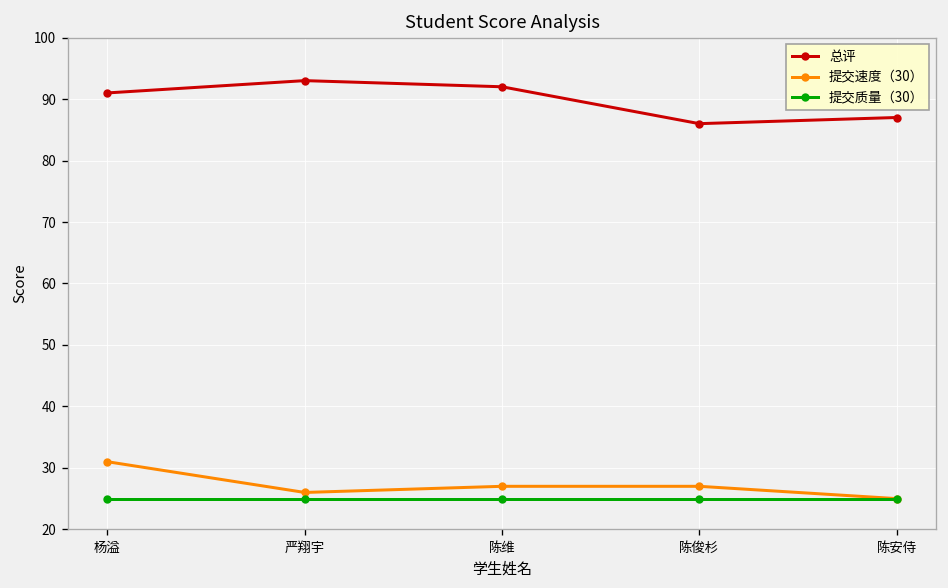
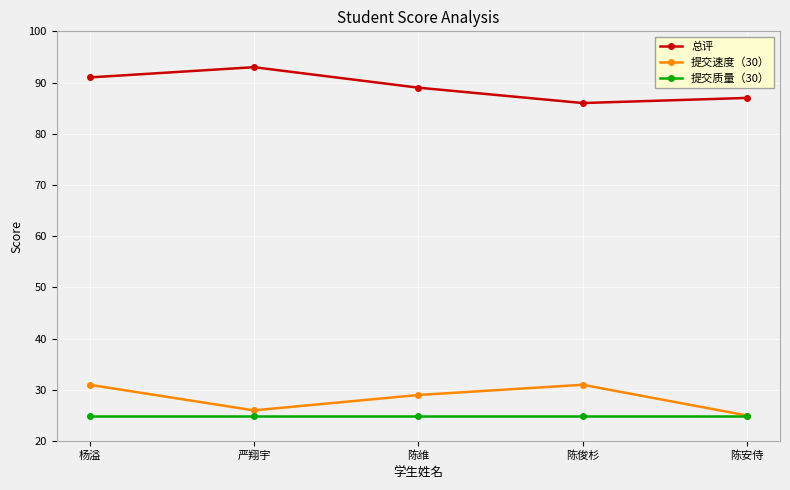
  {
    "总评": {
      "杨溢": 91,
      "严翔宇": 93,
-     "陈维": 92,
+     "陈维": 89,
      "陈俊杉": 86,
      "陈安侍": 87
    },
    "提交速度（30）": {
      "杨溢": 31,
      "严翔宇": 26,
-     "陈维": 27,
-     "陈俊杉": 27
+     "陈维": 29,
+     "陈俊杉": 31
    },
    "提交质量（30）": {
      "杨溢": 25,
      "严翔宇": 25,
      "陈维": 25,
      "陈俊杉": 25
    }
  }
